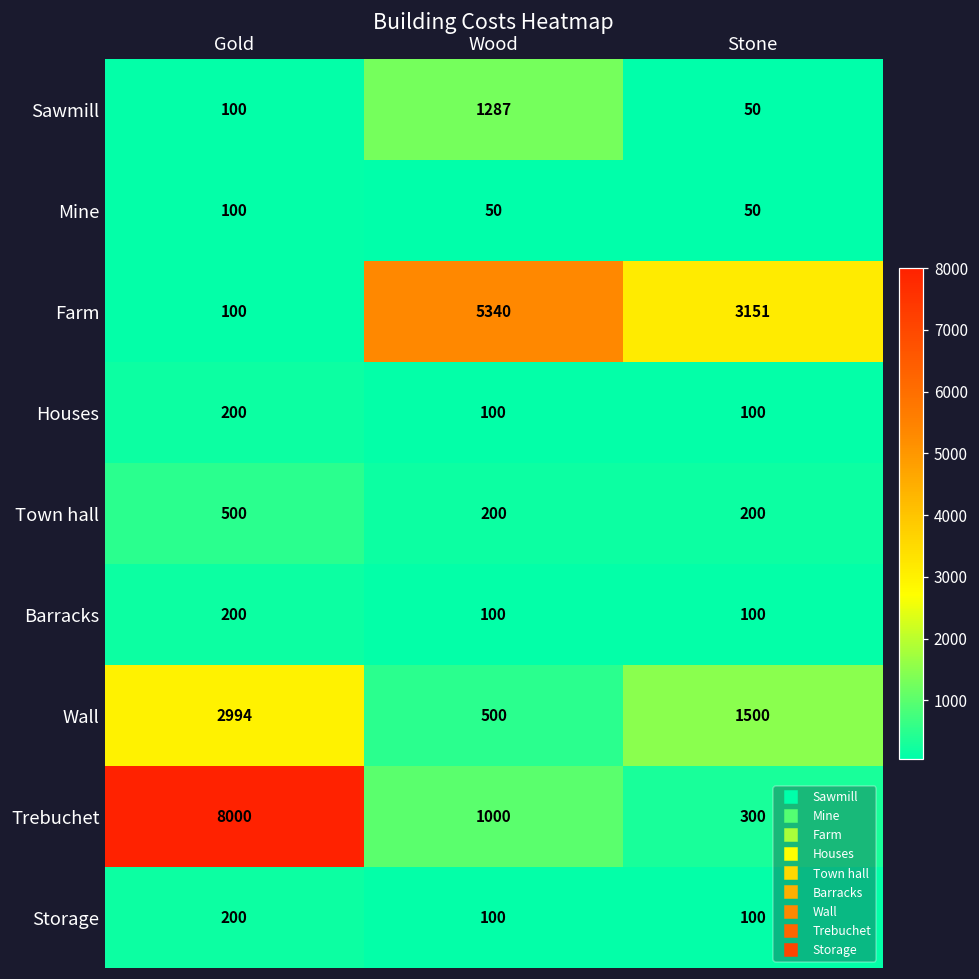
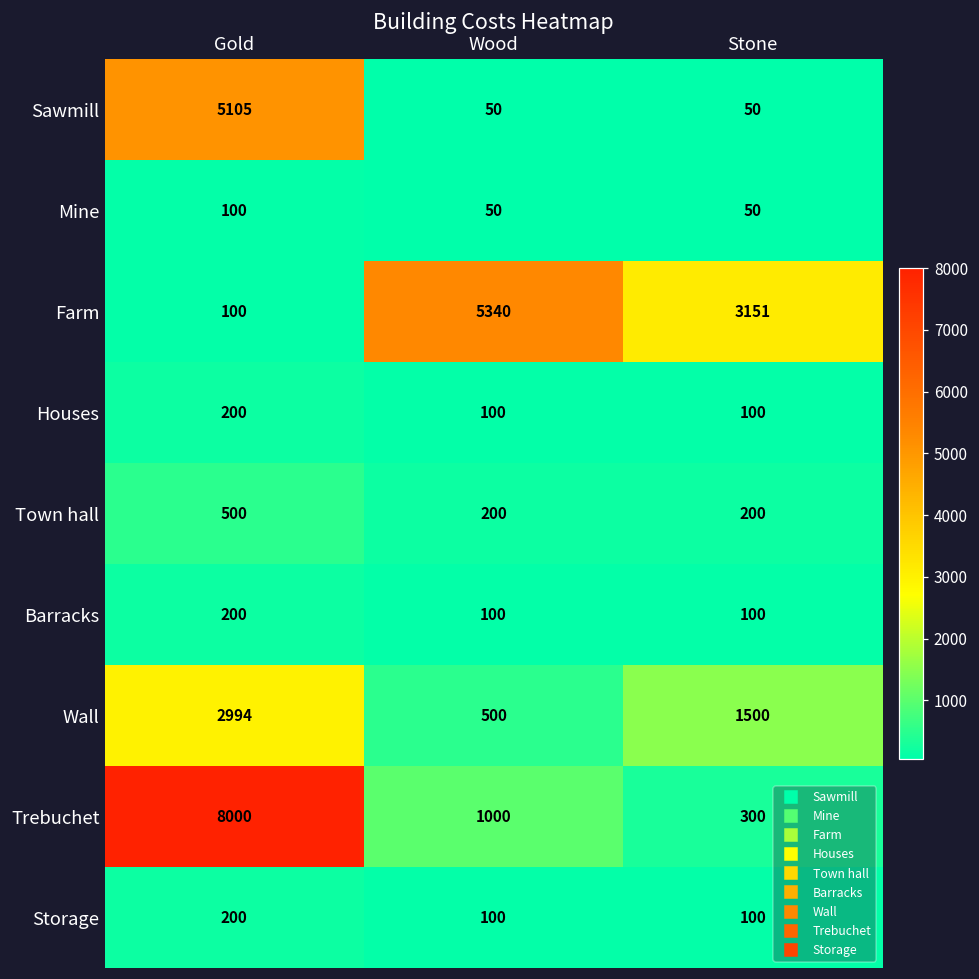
  {
    "Sawmill": {
-     "Gold": 100,
-     "Wood": 1287,
+     "Gold": 5105,
+     "Wood": 50,
      "Stone": 50
    },
    "Mine": {
      "Gold": 100,
      "Wood": 50,
      "Stone": 50
    },
    "Farm": {
      "Gold": 100,
      "Wood": 5340,
      "Stone": 3151
    },
    "Houses": {
      "Gold": 200,
      "Wood": 100,
      "Stone": 100
    },
    "Town hall": {
      "Gold": 500,
      "Wood": 200,
      "Stone": 200
    },
    "Barracks": {
      "Gold": 200,
      "Wood": 100,
      "Stone": 100
    },
    "Wall": {
      "Gold": 2994,
      "Wood": 500,
      "Stone": 1500
    },
    "Trebuchet": {
      "Gold": 8000,
      "Wood": 1000,
      "Stone": 300
    },
    "Storage": {
      "Gold": 200,
      "Wood": 100,
      "Stone": 100
    }
  }
